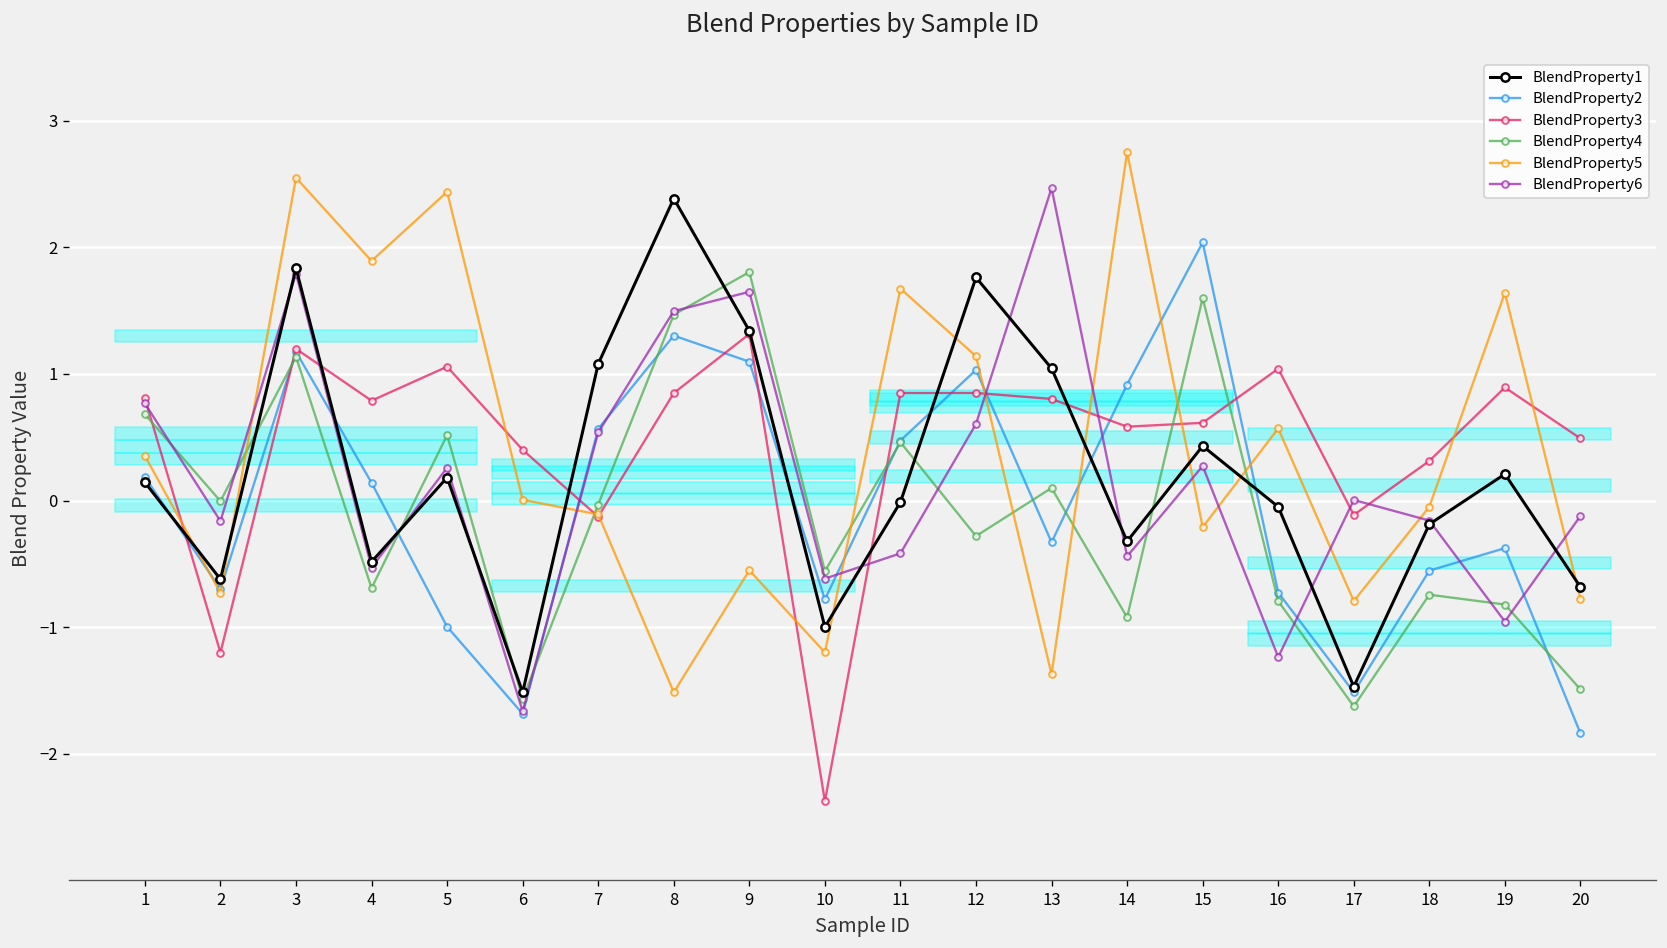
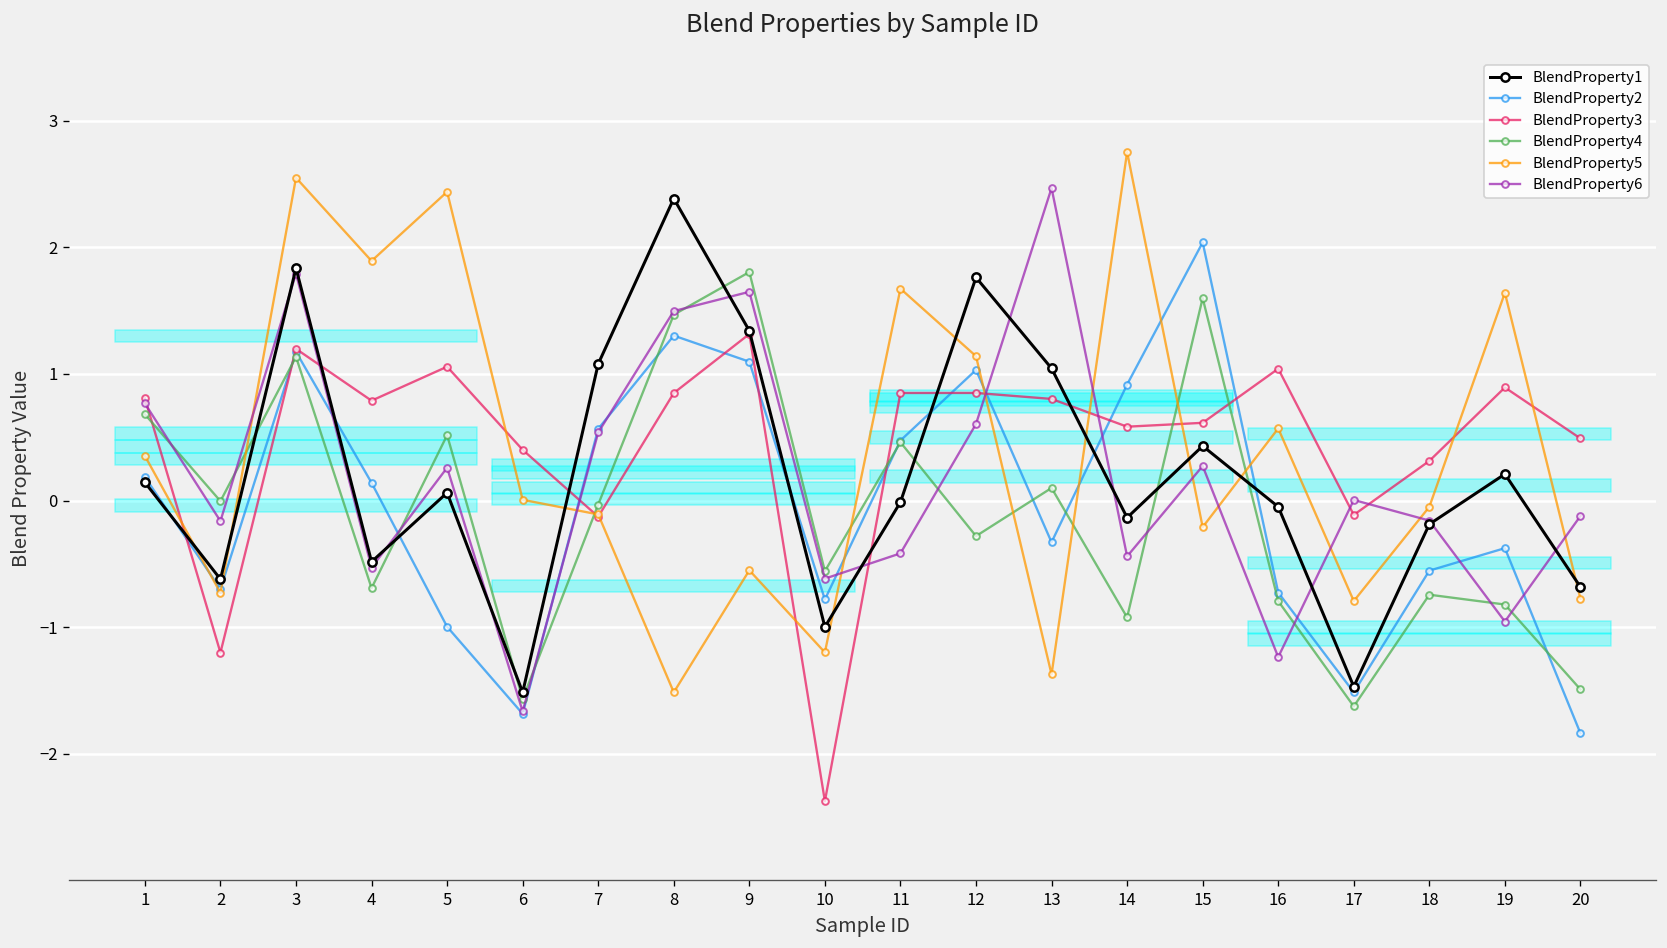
  {
    "BlendProperty1": {
      "1": 0.14,
      "2": -0.62,
      "3": 1.84,
      "4": -0.48,
-     "5": 0.18,
+     "5": 0.06,
      "6": -1.51,
      "7": 1.08,
      "8": 2.39,
      "9": 1.34,
      "10": -1.00,
      "11": -0.01,
      "12": 1.76,
      "13": 1.04,
-     "14": -0.32,
+     "14": -0.13,
      "15": 0.43,
      "16": -0.05,
      "17": -1.47,
      "18": -0.19,
      "19": 0.21,
      "20": -0.68
    },
    "BlendProperty2": {
      "1": 0.19,
      "2": -0.70,
      "4": 0.14,
      "5": -1.00,
      "7": 0.57,
      "8": 1.30,
      "9": 1.10,
      "10": -0.78,
      "12": 1.03,
      "13": -0.33,
      "14": 0.92,
      "15": 2.04,
      "16": -0.73,
      "17": -1.51,
      "18": -0.55,
      "19": -0.38,
      "20": -1.84
    },
    "BlendProperty3": {
      "1": 0.81,
      "2": -1.20,
      "4": 0.79,
      "5": 1.06,
      "6": 0.40,
      "8": 0.85,
      "9": 1.32,
      "10": -2.37,
      "11": 0.85,
      "12": 0.85,
      "13": 0.80,
      "14": 0.58,
      "15": 0.61,
      "16": 1.04,
      "17": -0.11,
      "18": 0.31,
      "19": 0.89,
      "20": 0.49
    },
    "BlendProperty4": {
      "1": 0.68,
      "2": 0.00,
      "3": 1.14,
      "4": -0.69,
      "5": 0.52,
      "6": -1.57,
      "7": -0.03,
      "8": 1.47,
      "9": 1.80,
      "10": -0.56,
      "12": -0.28,
      "13": 0.10,
      "14": -0.92,
      "15": 1.60,
      "16": -0.79,
      "17": -1.63,
      "18": -0.74,
      "19": -0.82,
      "20": -1.49
    },
    "BlendProperty5": {
      "1": 0.35,
      "2": -0.73,
      "3": 2.55,
      "4": 1.89,
      "5": 2.44,
      "6": 0.01,
      "8": -1.51,
      "9": -0.55,
      "10": -1.20,
      "11": 1.67,
      "12": 1.14,
      "13": -1.37,
      "14": 2.75,
      "15": -0.21,
      "16": 0.57,
      "17": -0.79,
      "18": -0.05,
      "19": 1.64,
      "20": -0.78
    },
    "BlendProperty6": {
      "1": 0.77,
      "2": -0.16,
      "3": 1.79,
      "4": -0.53,
      "5": 0.26,
      "7": 0.54,
      "8": 1.50,
      "9": 1.65,
      "10": -0.62,
      "11": -0.42,
      "12": 0.60,
      "13": 2.47,
      "14": -0.44,
      "15": 0.27,
      "16": -1.24,
      "17": 0.00,
      "18": -0.16,
      "19": -0.96,
      "20": -0.12
    }
  }
